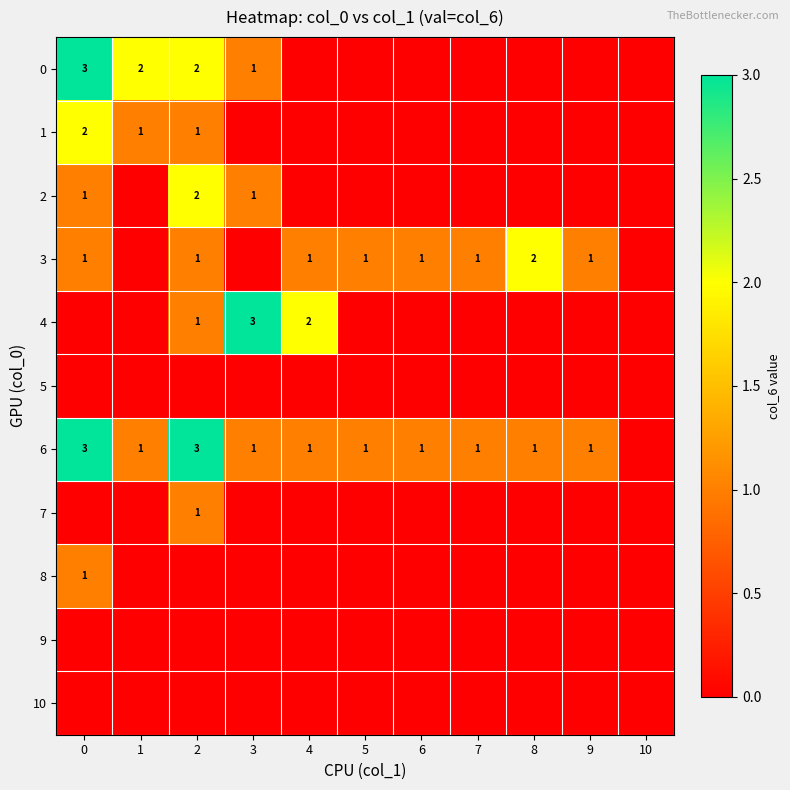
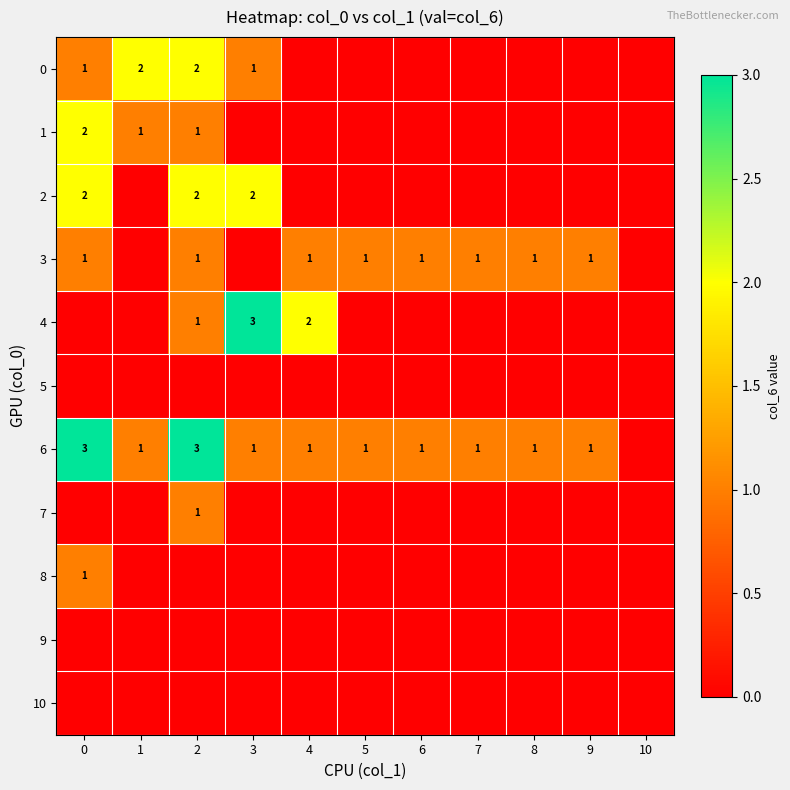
  {
    "0": {
-     "0": 3,
+     "0": 1,
      "1": 2,
      "2": 2,
      "3": 1
    },
    "1": {
      "0": 2,
      "1": 1,
      "2": 1
    },
    "2": {
-     "0": 1,
+     "0": 2,
      "2": 2,
-     "3": 1
+     "3": 2
    },
    "3": {
      "0": 1,
      "2": 1,
      "4": 1,
      "5": 1,
      "6": 1,
      "7": 1,
-     "8": 2,
+     "8": 1,
      "9": 1
    },
    "4": {
      "2": 1,
      "3": 3,
      "4": 2
    },
    "6": {
      "0": 3,
      "1": 1,
      "2": 3,
      "3": 1,
      "4": 1,
      "5": 1,
      "6": 1,
      "7": 1,
      "8": 1,
      "9": 1
    },
    "7": {
      "2": 1
    },
    "8": {
      "0": 1
    }
  }
